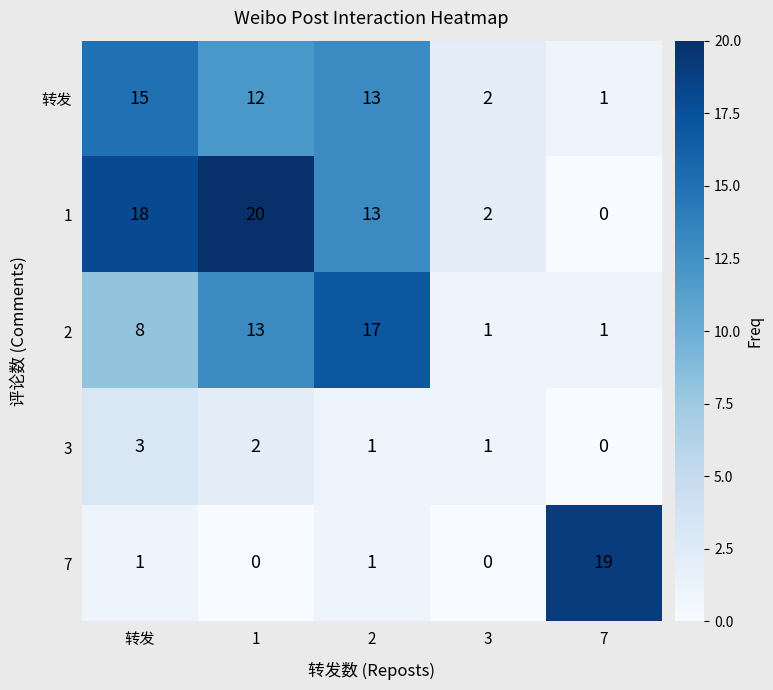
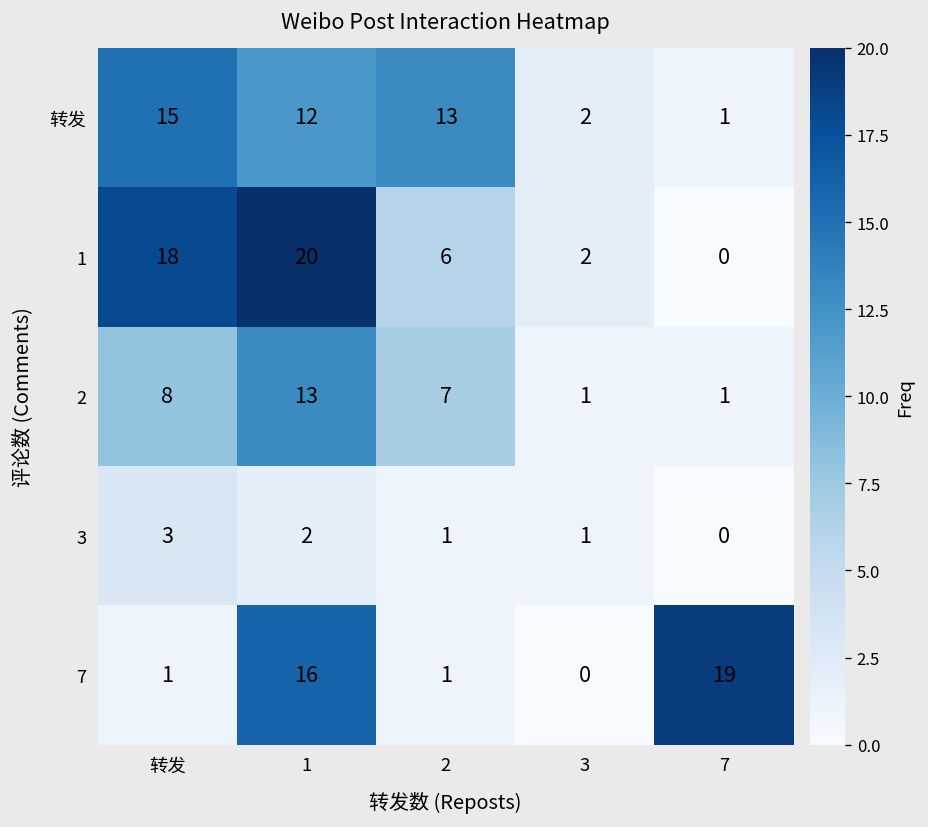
  {
    "转发": {
      "转发": 15,
      "1": 12,
      "2": 13,
      "3": 2,
      "7": 1
    },
    "1": {
      "转发": 18,
      "1": 20,
-     "2": 13,
+     "2": 6,
      "3": 2,
      "7": 0
    },
    "2": {
      "转发": 8,
      "1": 13,
-     "2": 17,
+     "2": 7,
      "3": 1,
      "7": 1
    },
    "3": {
      "转发": 3,
      "1": 2,
      "2": 1,
      "3": 1,
      "7": 0
    },
    "7": {
      "转发": 1,
-     "1": 0,
+     "1": 16,
      "2": 1,
      "3": 0,
      "7": 19
    }
  }
